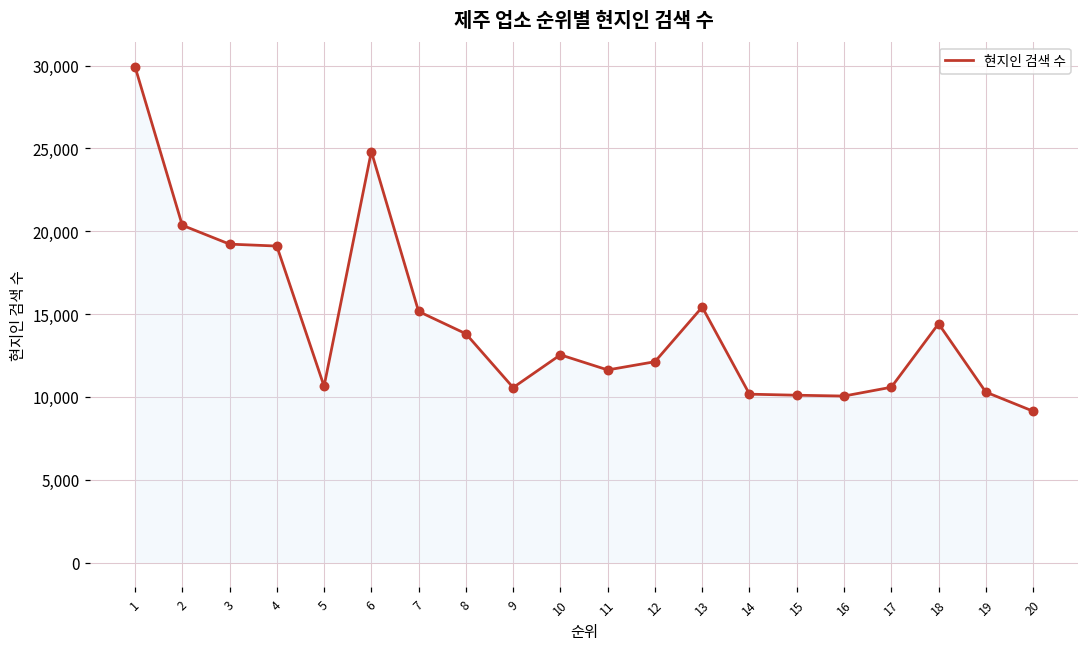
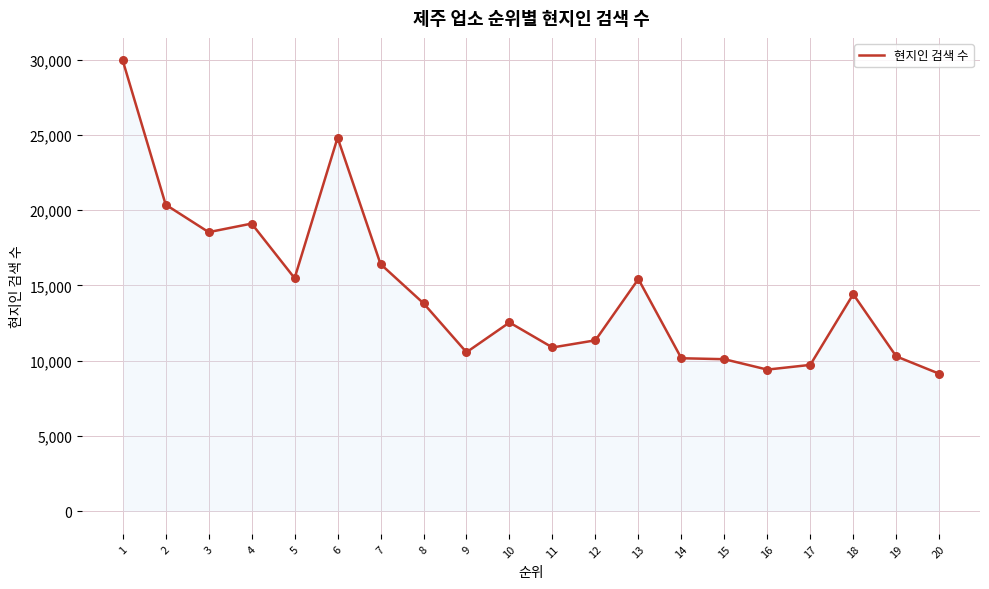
  {
    "1": "29,900",
    "2": "20,400",
-   "3": "19,200",
+   "3": "18,500",
    "4": "19,100",
-   "5": "10,600",
+   "5": "15,500",
    "6": "24,800",
-   "7": "15,200",
+   "7": "16,400",
    "8": "13,800",
    "9": "10,600",
    "10": "12,500",
-   "11": "11,600",
-   "12": "12,100",
+   "11": "10,900",
+   "12": "11,400",
    "13": "15,400",
    "14": "10,200",
    "15": "10,100",
-   "16": "10,100",
-   "17": "10,600",
+   "16": "9,400",
+   "17": "9,700",
    "18": "14,400",
    "19": "10,300",
    "20": "9,100"
  }
